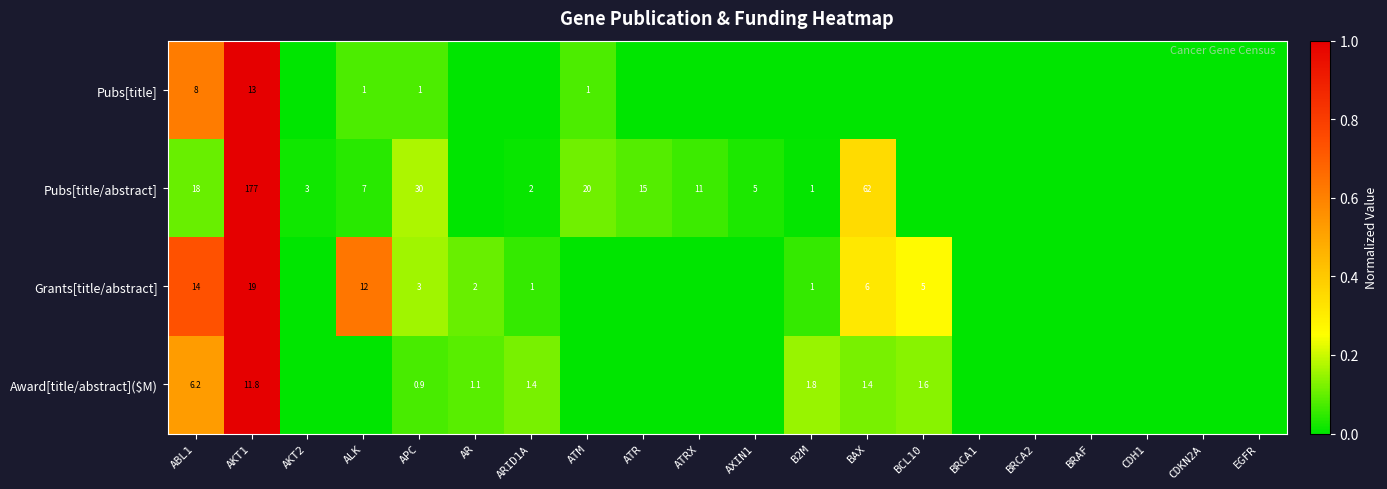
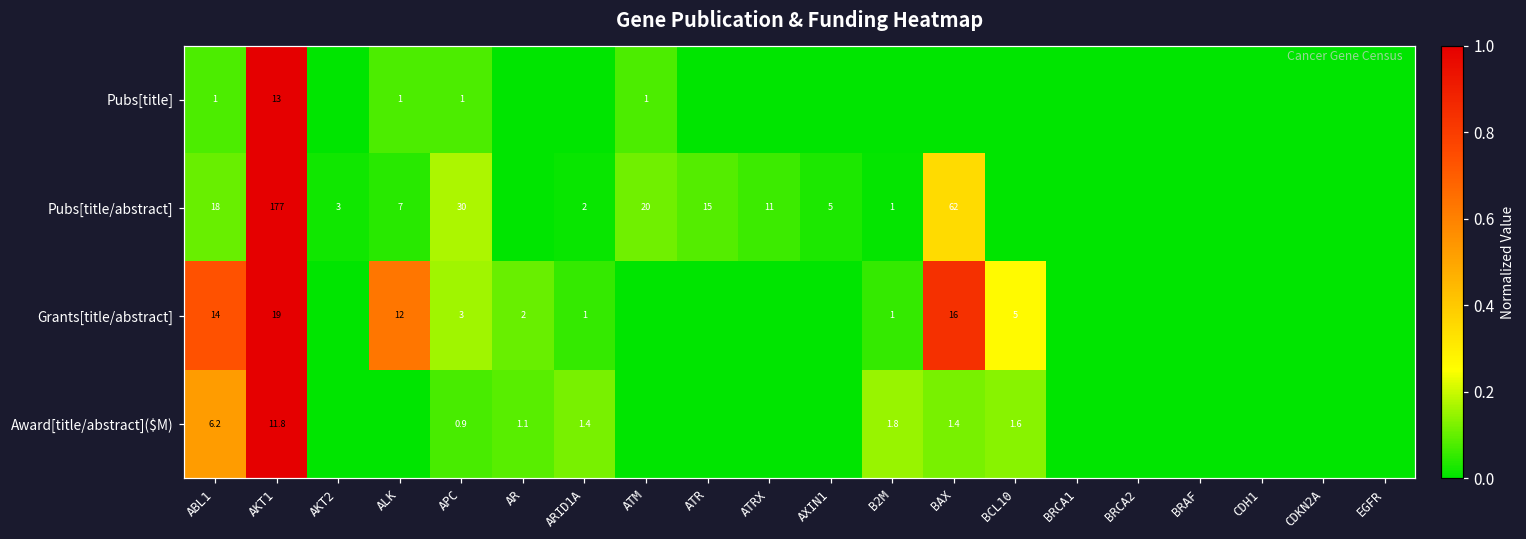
  {
    "Pubs[title]": {
-     "ABL1": 8,
+     "ABL1": 1,
      "AKT1": 13,
      "ALK": 1,
      "APC": 1,
      "ATM": 1
    },
    "Pubs[title/abstract]": {
      "ABL1": 18,
      "AKT1": 177,
      "AKT2": 3,
      "ALK": 7,
      "APC": 30,
      "ARID1A": 2,
      "ATM": 20,
      "ATR": 15,
      "ATRX": 11,
      "AXIN1": 5,
      "B2M": 1,
      "BAX": 62
    },
    "Grants[title/abstract]": {
      "ABL1": 14,
      "AKT1": 19,
      "ALK": 12,
      "APC": 3,
      "AR": 2,
      "ARID1A": 1,
      "B2M": 1,
-     "BAX": 6,
+     "BAX": 16,
      "BCL10": 5
    },
    "Award[title/abstract]($M)": {
      "ABL1": 6.2,
      "AKT1": 11.8,
      "APC": 0.9,
      "AR": 1.1,
      "ARID1A": 1.4,
      "B2M": 1.8,
      "BAX": 1.4,
      "BCL10": 1.6
    }
  }
